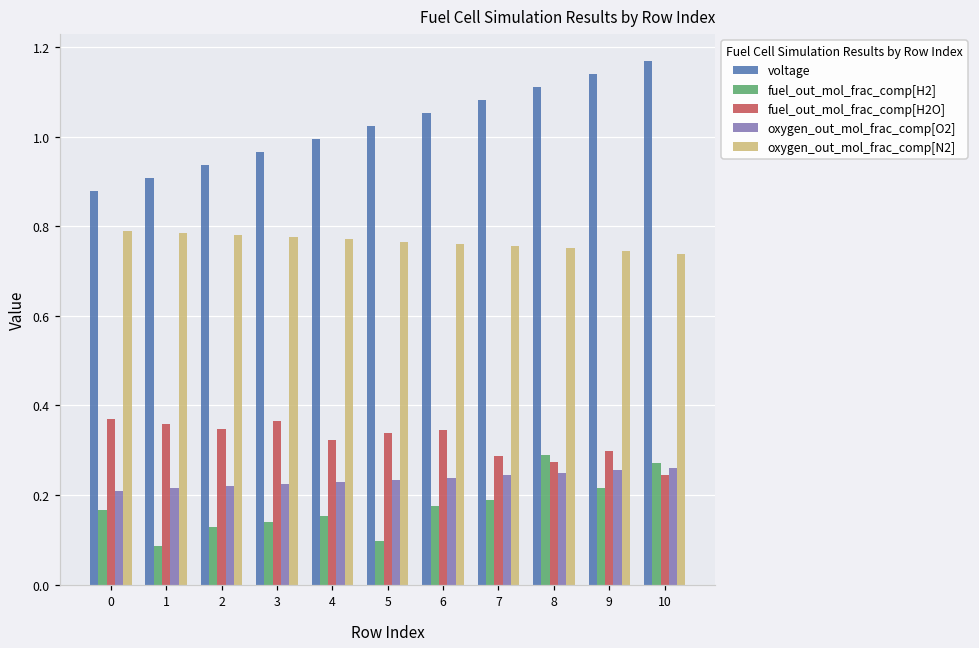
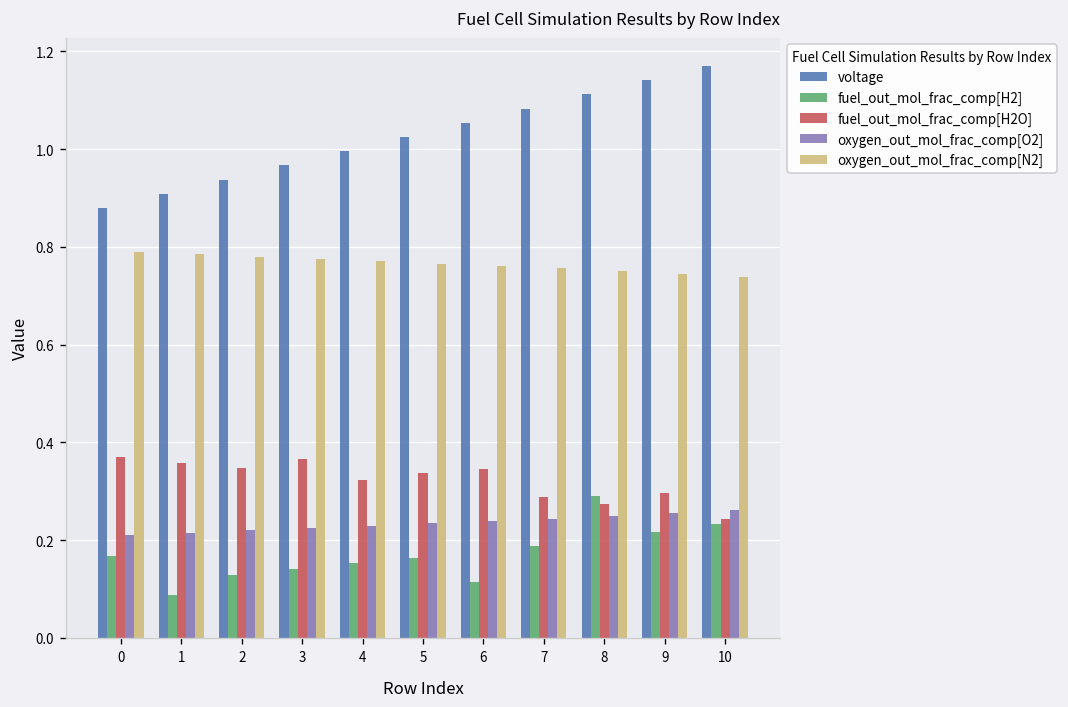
  {
    "fuel_out_mol_frac_comp[H2]": {
      "0": 0.17,
      "1": 0.09,
      "2": 0.13,
      "3": 0.14,
      "4": 0.15,
-     "5": 0.10,
-     "6": 0.18,
+     "5": 0.16,
+     "6": 0.11,
      "7": 0.19,
      "8": 0.29,
      "9": 0.22,
-     "10": 0.27
+     "10": 0.23
    },
    "fuel_out_mol_frac_comp[H2O]": {
      "0": 0.37,
      "1": 0.36,
      "2": 0.35,
      "3": 0.37,
      "4": 0.32,
      "5": 0.34,
      "6": 0.35,
      "7": 0.29,
      "8": 0.27,
      "9": 0.30,
      "10": 0.24
    },
    "oxygen_out_mol_frac_comp[N2]": {
      "0": 0.79,
      "1": 0.79,
      "2": 0.78,
      "3": 0.78,
      "4": 0.77,
      "5": 0.77,
      "6": 0.76,
      "7": 0.76,
      "8": 0.75,
      "9": 0.74,
      "10": 0.74
    }
  }
